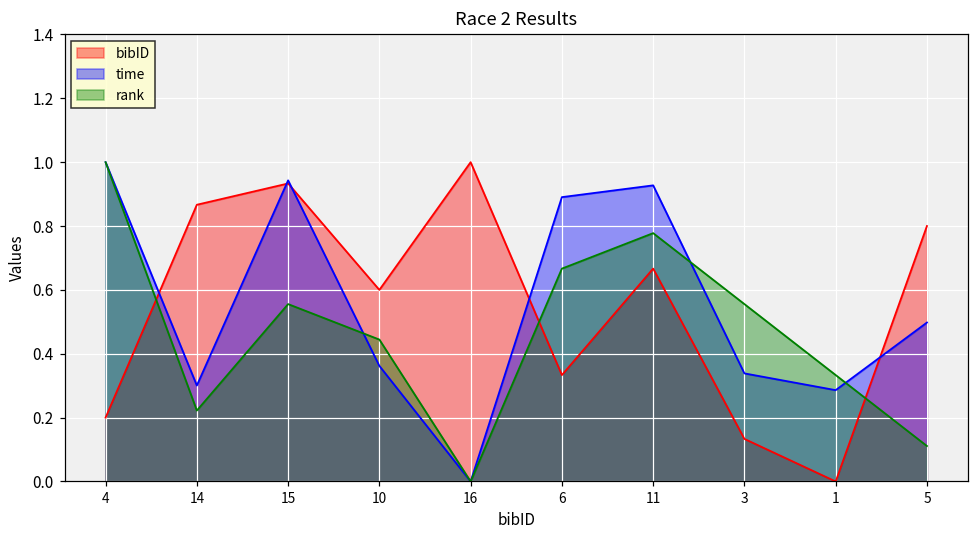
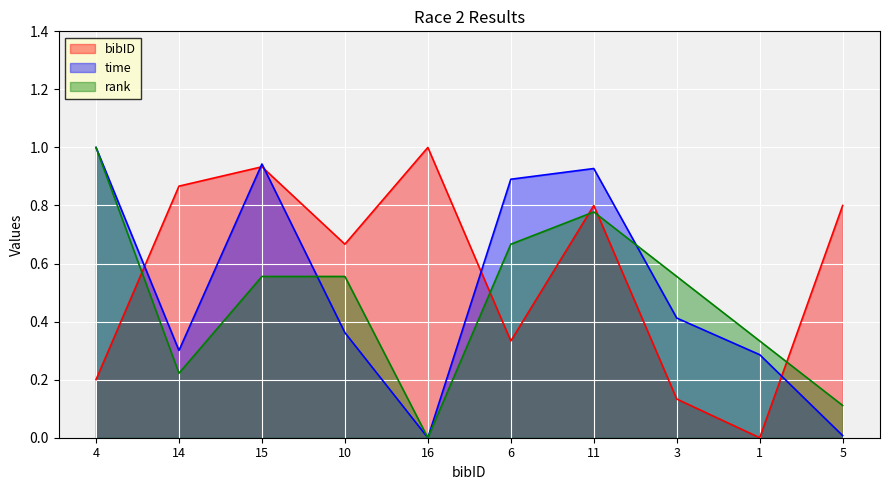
  {
    "bibID": {
      "4": 0.20,
      "14": 0.87,
      "15": 0.93,
-     "10": 0.60,
+     "10": 0.67,
      "16": 1.00,
      "6": 0.33,
-     "11": 0.67,
+     "11": 0.80,
      "3": 0.13,
      "1": 0.00,
      "5": 0.80
    },
    "time": {
      "14": 0.30,
      "15": 0.94,
      "10": 0.36,
      "6": 0.89,
      "11": 0.93,
-     "3": 0.34,
+     "3": 0.41,
      "1": 0.29,
-     "5": 0.50
+     "5": 0.01
    },
    "rank": {
      "14": 0.22,
      "15": 0.56,
-     "10": 0.44,
+     "10": 0.56,
      "6": 0.67,
      "11": 0.78,
      "3": 0.56,
      "1": 0.33,
      "5": 0.11
    }
  }
